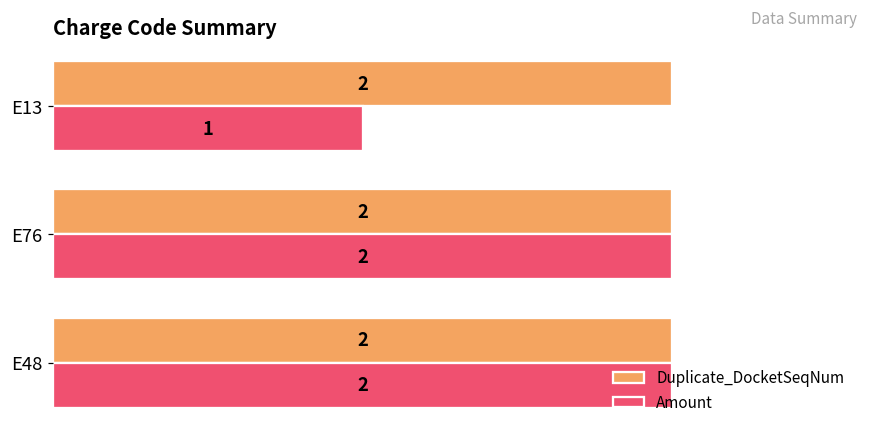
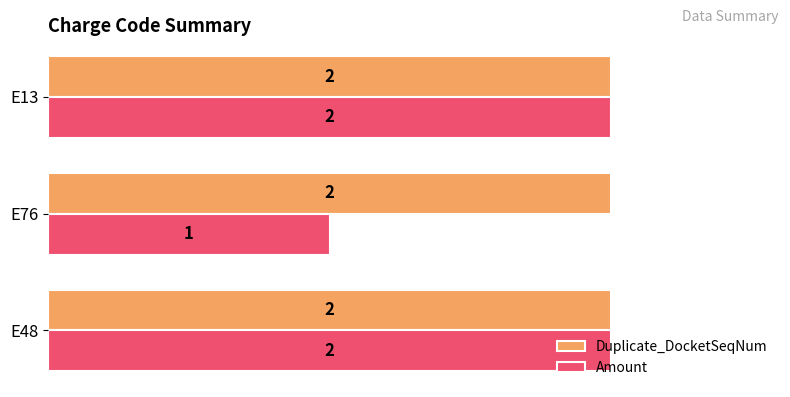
  {
    "Duplicate_DocketSeqNum": {
      "E13": 2,
      "E76": 2,
      "E48": 2
    },
    "Amount": {
-     "E13": 1,
-     "E76": 2,
+     "E13": 2,
+     "E76": 1,
      "E48": 2
    }
  }
